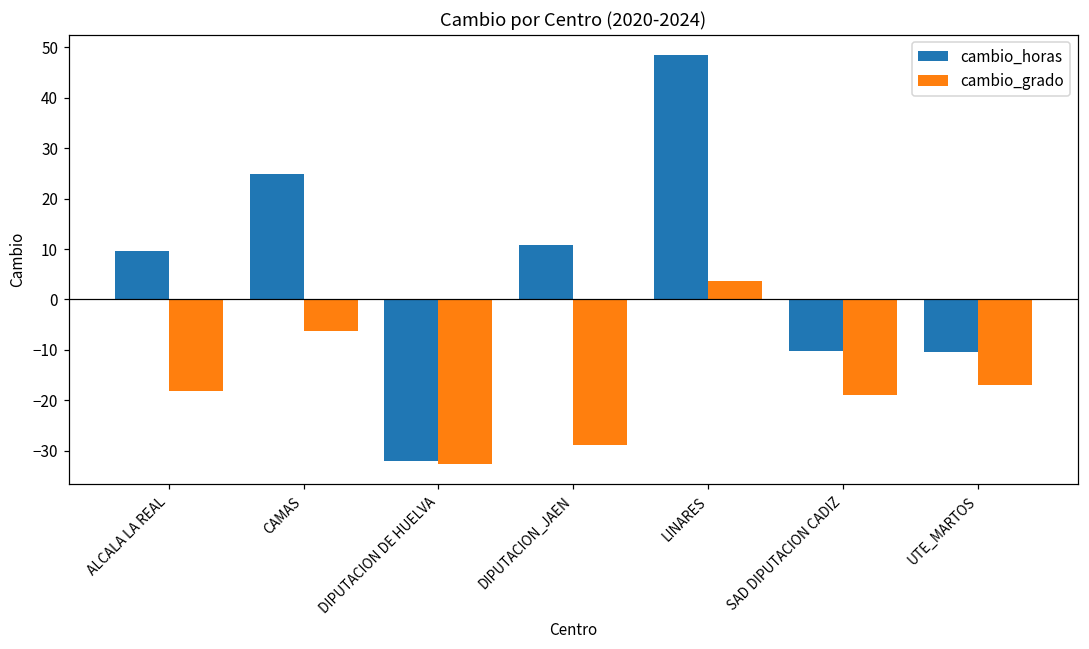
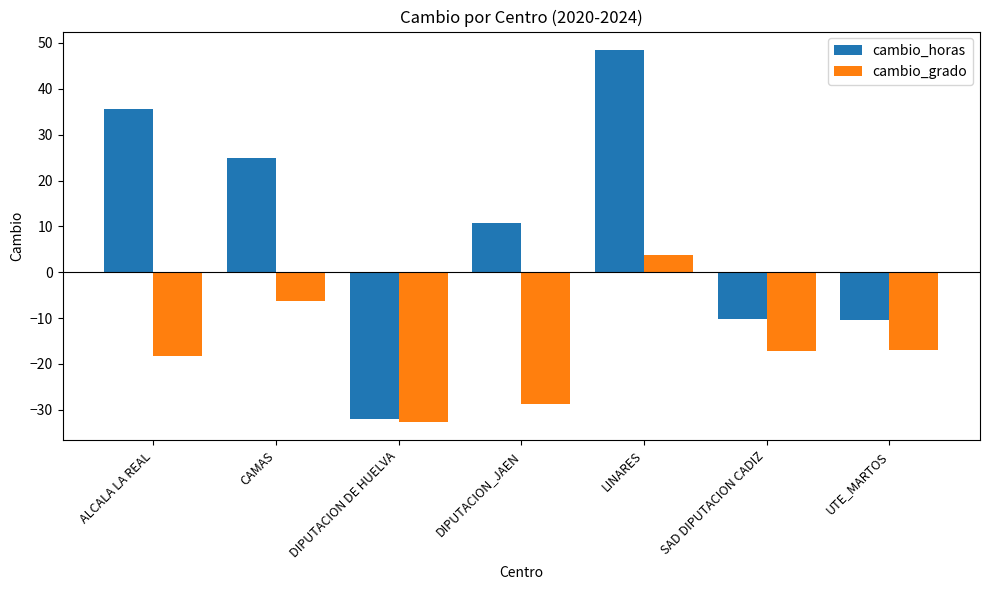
  {
    "cambio_horas": {
-     "ALCALA LA REAL": 10,
+     "ALCALA LA REAL": 36,
      "CAMAS": 25,
      "DIPUTACION DE HUELVA": -32,
      "DIPUTACION_JAEN": 11,
      "LINARES": 48,
      "SAD DIPUTACION CADIZ": -10,
      "UTE_MARTOS": -10
    },
    "cambio_grado": {
      "ALCALA LA REAL": -18,
      "CAMAS": -6,
      "DIPUTACION DE HUELVA": -33,
      "DIPUTACION_JAEN": -29,
      "LINARES": 4,
-     "SAD DIPUTACION CADIZ": -19,
+     "SAD DIPUTACION CADIZ": -17,
      "UTE_MARTOS": -17
    }
  }
